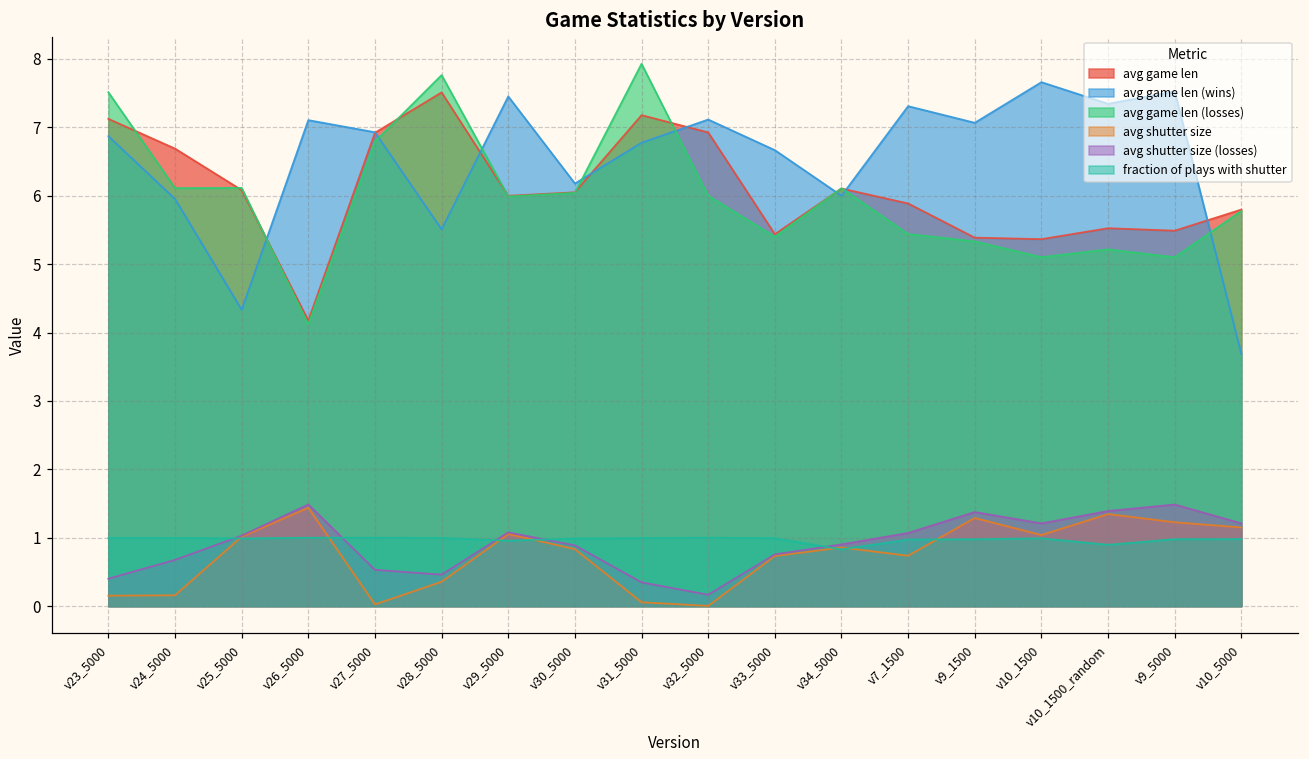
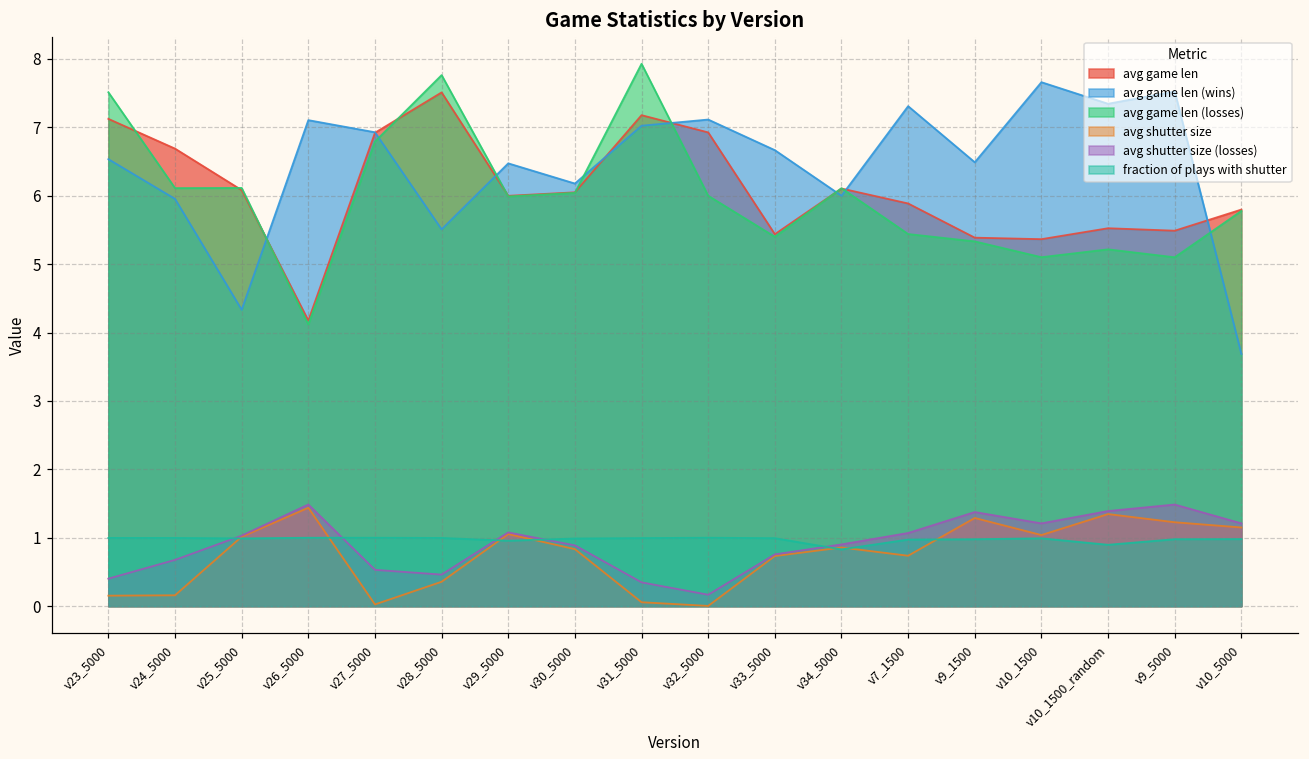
  {
    "avg game len (wins)": {
-     "v23_5000": 6.9,
+     "v23_5000": 6.5,
      "v24_5000": 6.0,
      "v25_5000": 4.3,
      "v26_5000": 7.1,
      "v28_5000": 5.5,
-     "v29_5000": 7.5,
+     "v29_5000": 6.5,
      "v30_5000": 6.2,
-     "v31_5000": 6.8,
+     "v31_5000": 7.0,
      "v32_5000": 7.1,
      "v33_5000": 6.7,
      "v34_5000": 6.0,
      "v7_1500": 7.3,
-     "v9_1500": 7.1,
+     "v9_1500": 6.5,
      "v10_1500": 7.7,
      "v10_5000": 3.7
    },
    "avg shutter size (losses)": {
      "v23_5000": 0.4,
      "v24_5000": 0.7,
      "v26_5000": 1.5,
      "v27_5000": 0.5,
      "v28_5000": 0.5,
      "v30_5000": 0.9,
      "v31_5000": 0.3,
      "v32_5000": 0.2,
      "v34_5000": 0.9,
      "v7_1500": 1.1,
      "v9_1500": 1.4,
      "v10_1500": 1.2,
      "v10_1500_random": 1.4,
      "v9_5000": 1.5,
      "v10_5000": 1.2
    }
  }
